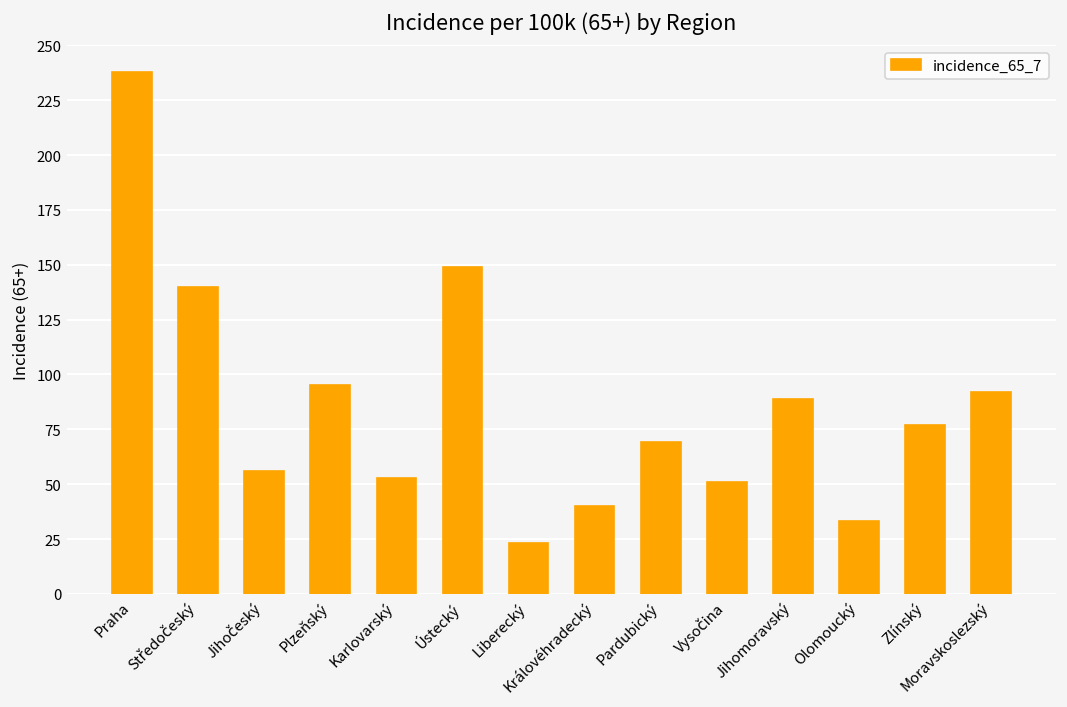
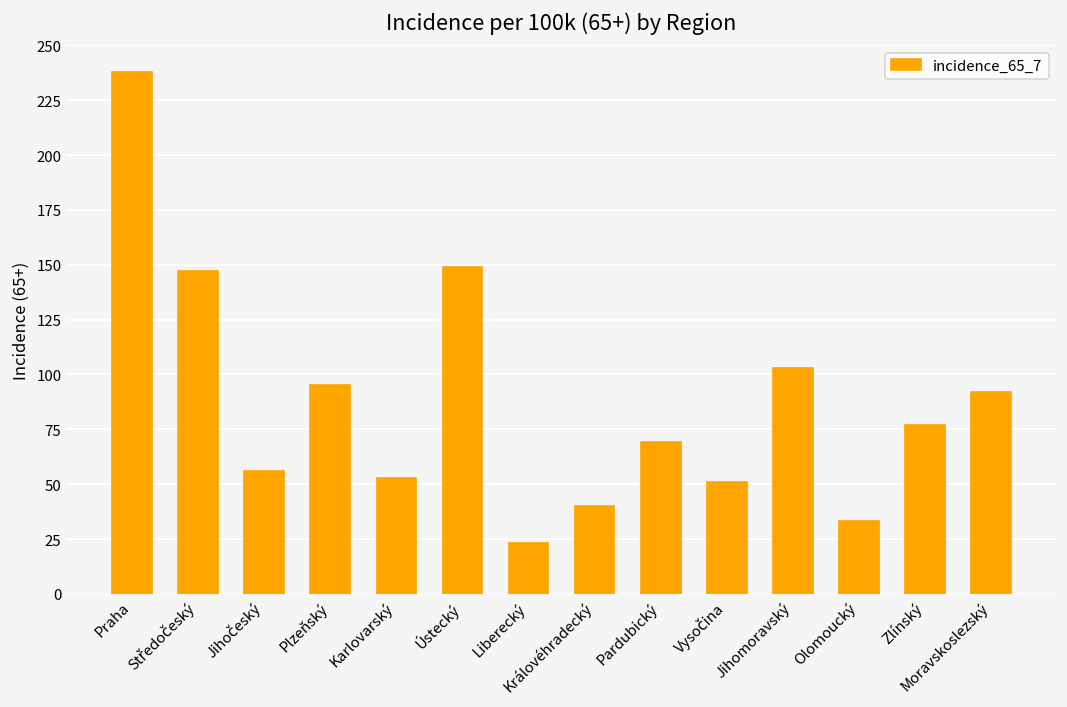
  {
    "Praha": 238,
-   "Středočeský": 140,
+   "Středočeský": 147,
    "Jihočeský": 56,
    "Plzeňský": 95,
    "Karlovarský": 53,
    "Ústecký": 149,
    "Liberecký": 23,
    "Královéhradecký": 40,
    "Pardubický": 69,
    "Vysočina": 51,
-   "Jihomoravský": 89,
+   "Jihomoravský": 103,
    "Olomoucký": 33,
    "Zlínský": 77,
    "Moravskoslezský": 92
  }
